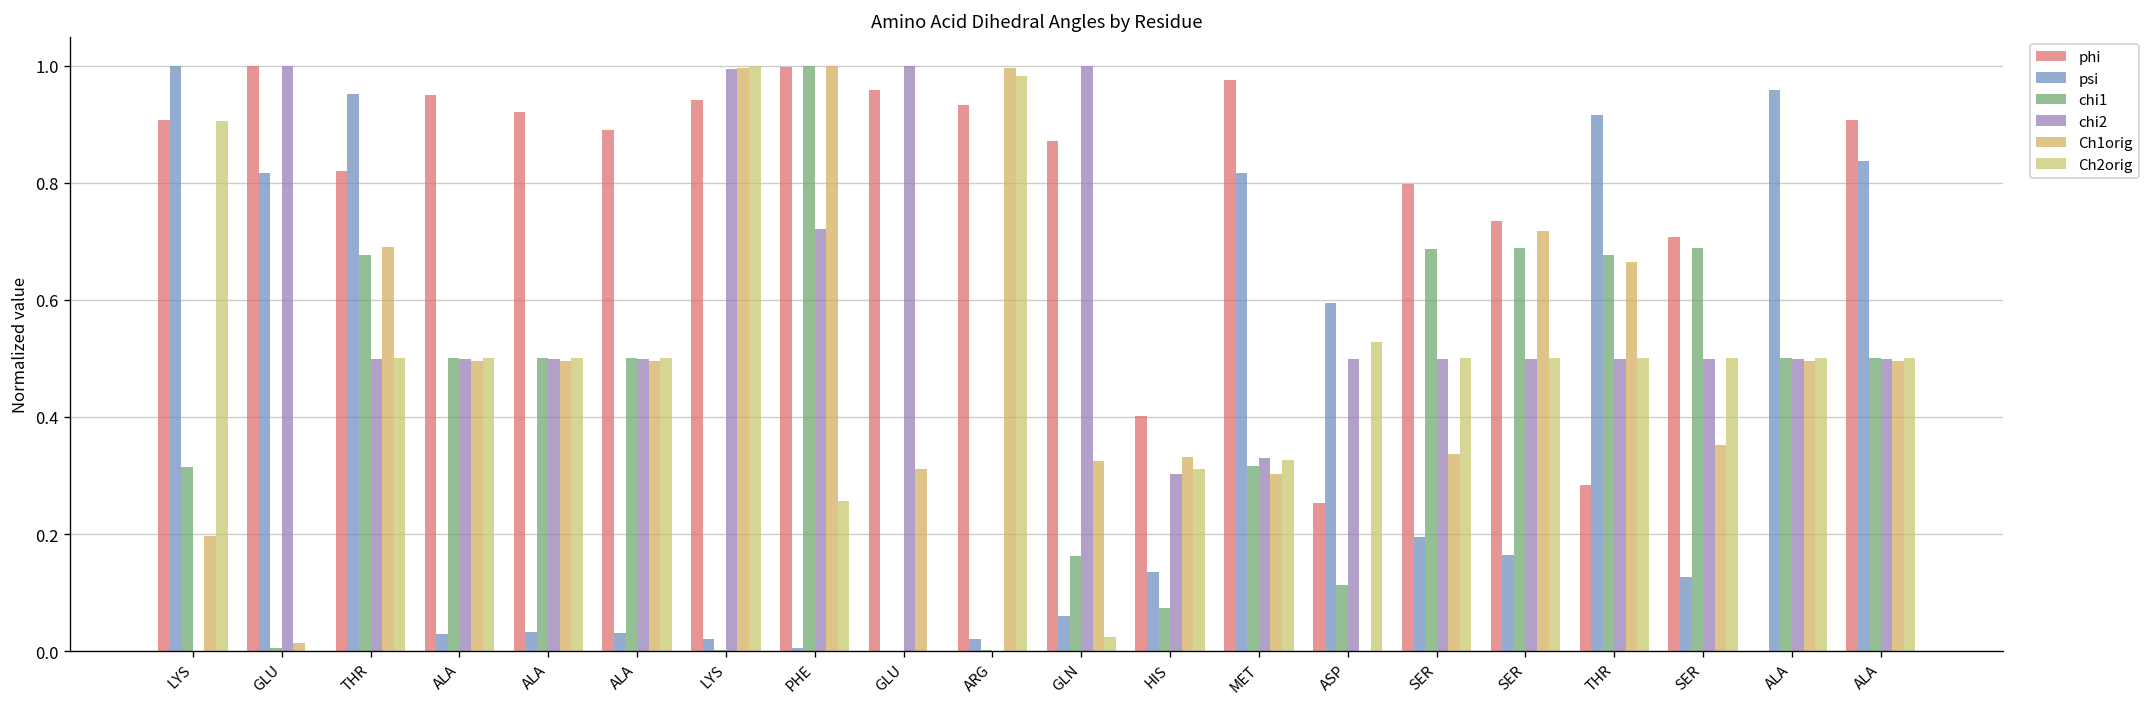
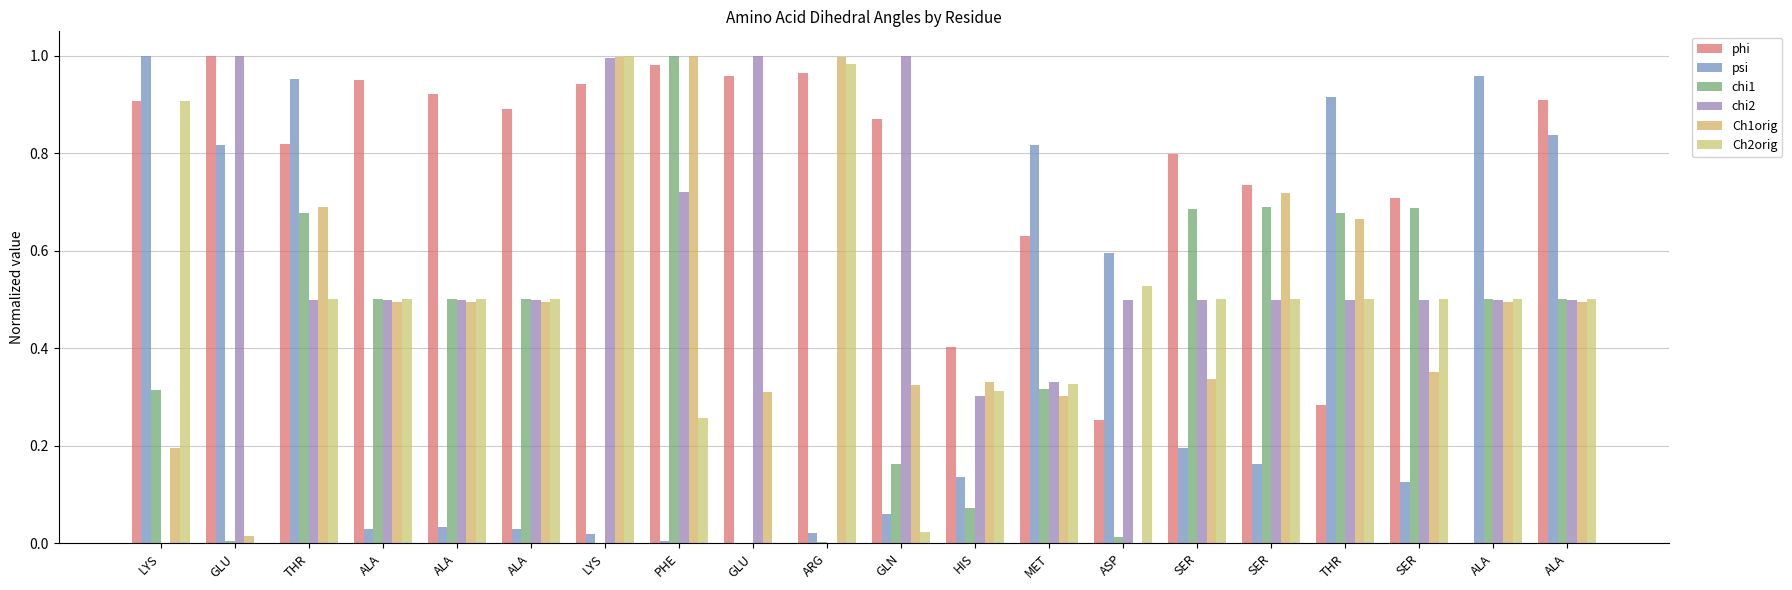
  {
    "phi": {
-     "PHE": 1.00,
-     "ARG": 0.93,
+     "PHE": 0.98,
+     "ARG": 0.96,
      "GLN": 0.87,
      "HIS": 0.40,
-     "MET": 0.98,
+     "MET": 0.63,
      "ASP": 0.25
    },
    "chi1": {
      "PHE": 1.00,
      "GLN": 0.16,
      "HIS": 0.07,
      "MET": 0.32,
-     "ASP": 0.11
+     "ASP": 0.01
    }
  }
